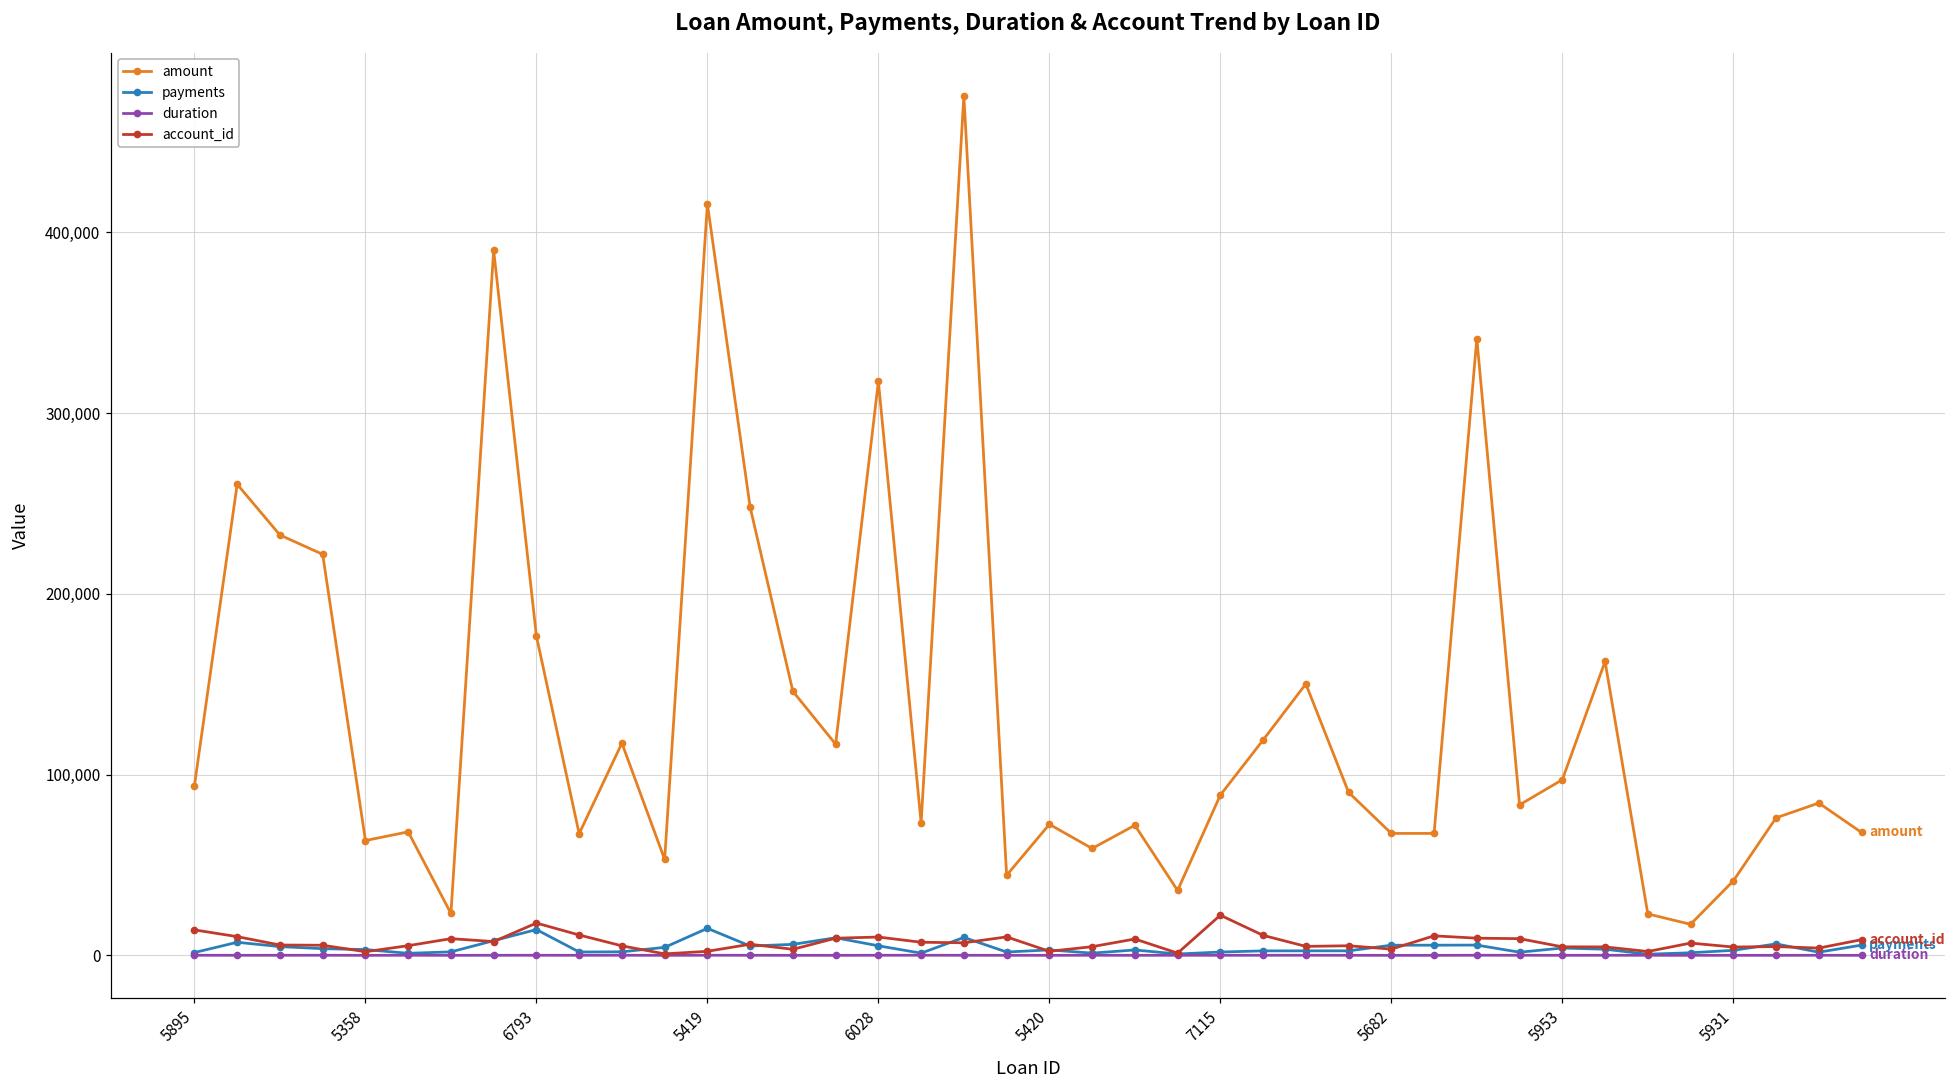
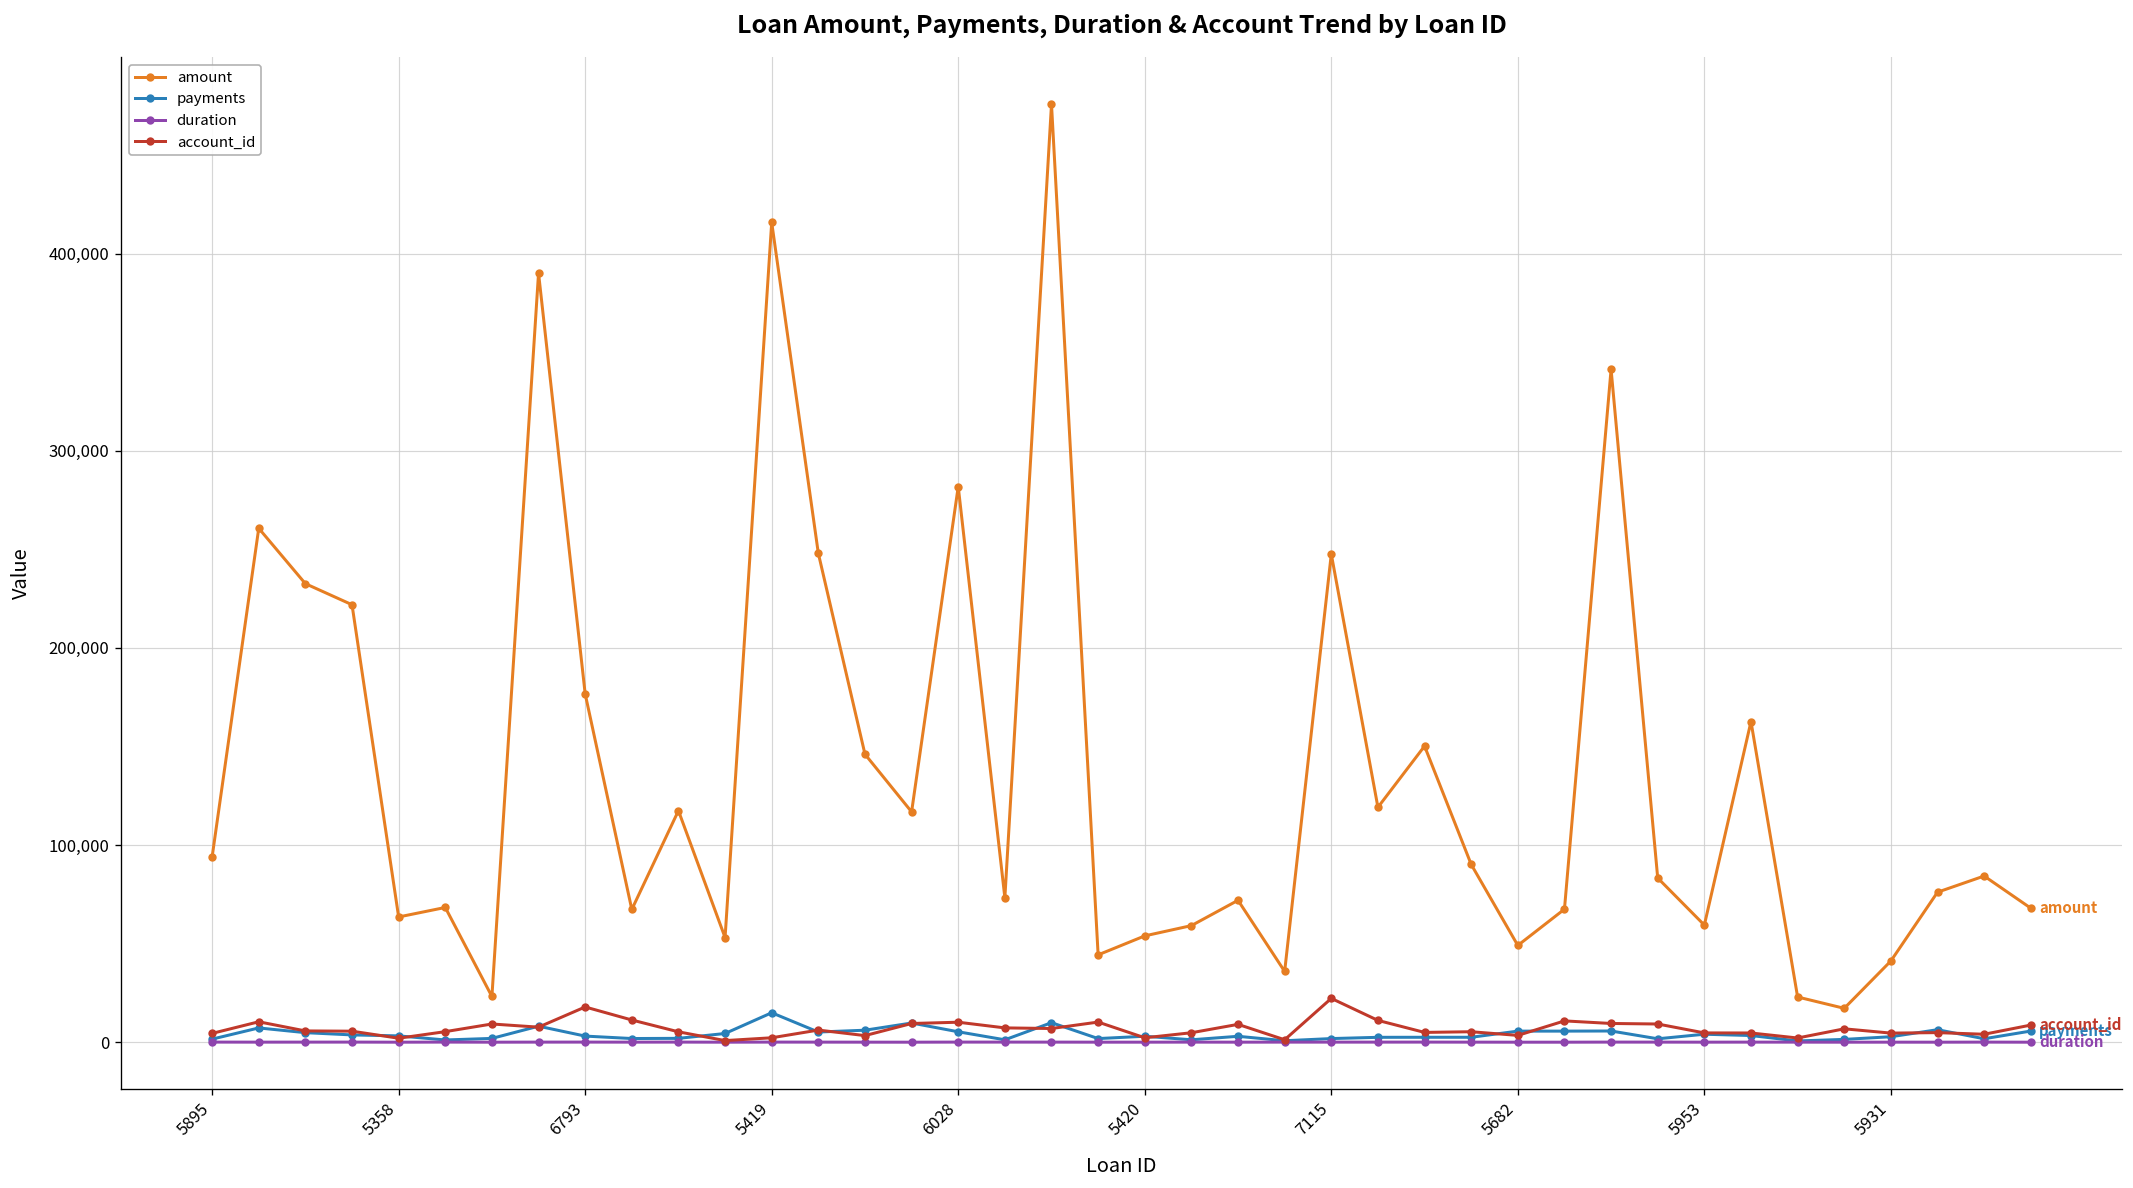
  {
    "amount": {
      "5895": "94,000",
      "5358": "64,000",
      "6793": "177,000",
      "5419": "416,000",
-     "6028": "318,000",
-     "5420": "73,000",
-     "7115": "89,000",
-     "5682": "67,000",
-     "5953": "97,000",
+     "6028": "282,000",
+     "5420": "54,000",
+     "7115": "248,000",
+     "5682": "49,000",
+     "5953": "59,000",
      "5931": "41,000"
    },
    "payments": {
-     "6793": "14,000",
+     "6793": "3,000",
      "5419": "15,000",
      "6028": "5,000",
      "7115": "2,000",
      "5682": "6,000",
      "5931": "3,000"
    },
    "duration": {
      "5358": "0",
      "6793": "0",
      "5419": "0",
      "6028": "0",
      "5420": "0",
      "7115": "0",
      "5682": "0",
      "5953": "0",
      "5931": "0"
    },
    "account_id": {
-     "5895": "14,000",
+     "5895": "4,000",
      "6793": "18,000",
      "5419": "2,000",
      "6028": "10,000",
      "7115": "22,000",
      "5682": "3,000",
      "5931": "5,000"
    }
  }
